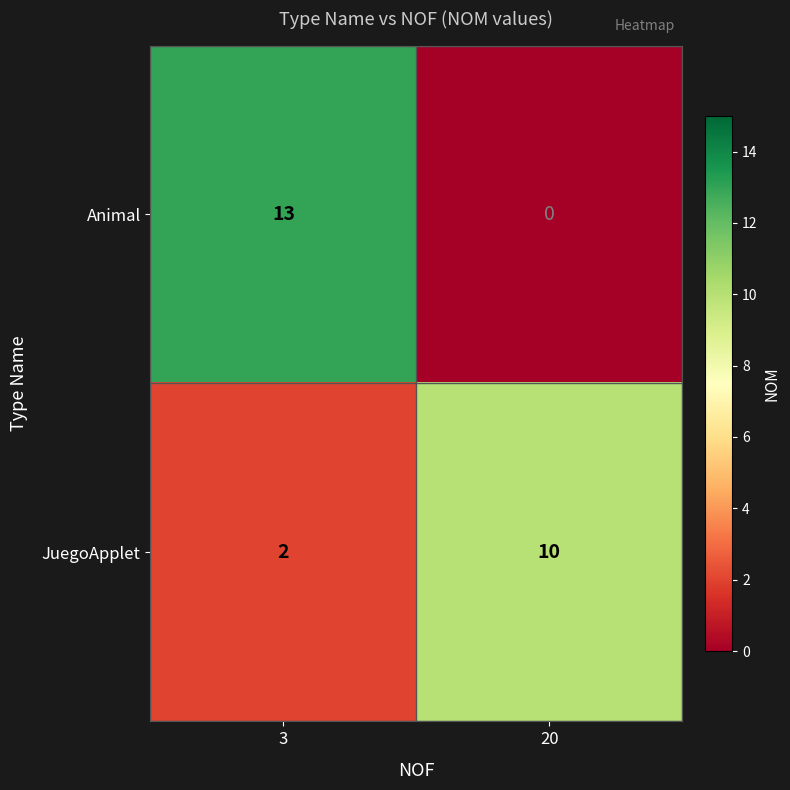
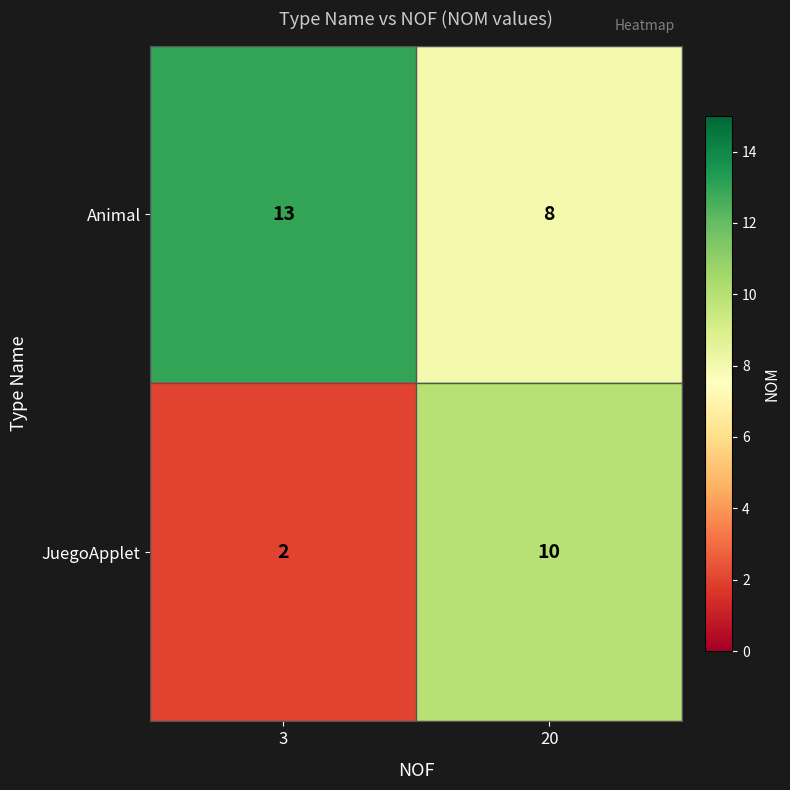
  {
    "Animal": {
      "3": 13,
-     "20": 0
+     "20": 8
    },
    "JuegoApplet": {
      "3": 2,
      "20": 10
    }
  }
